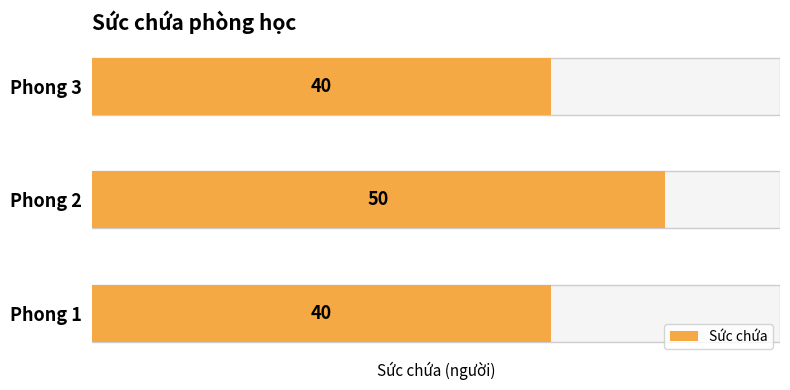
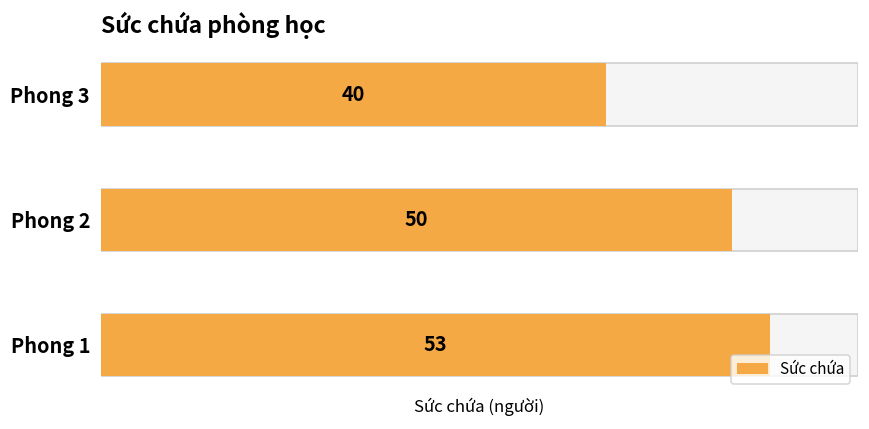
  {
    "Sức chứa": {
-     "Phong 1": 40
+     "Phong 1": 53
    }
  }
